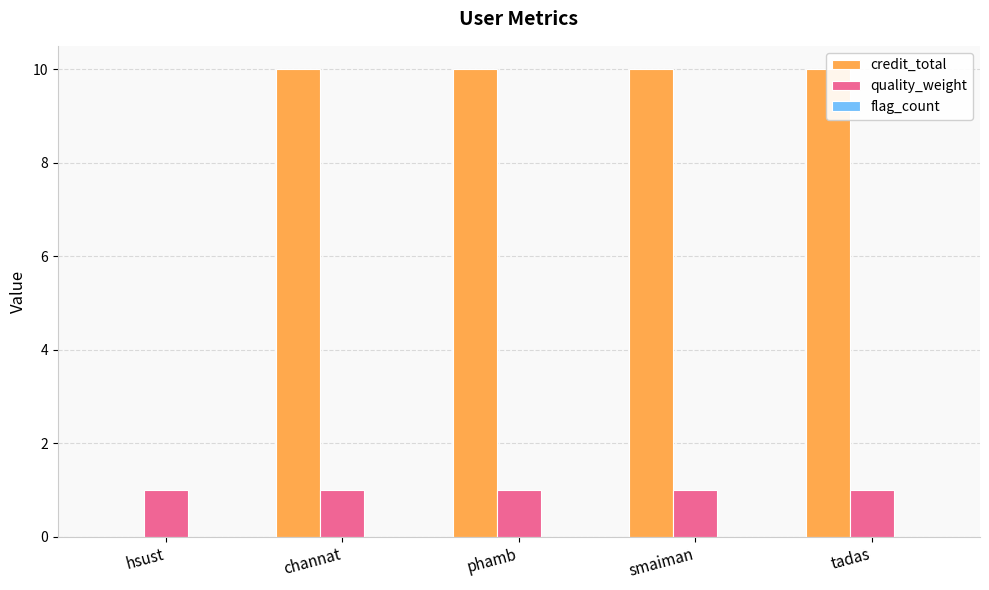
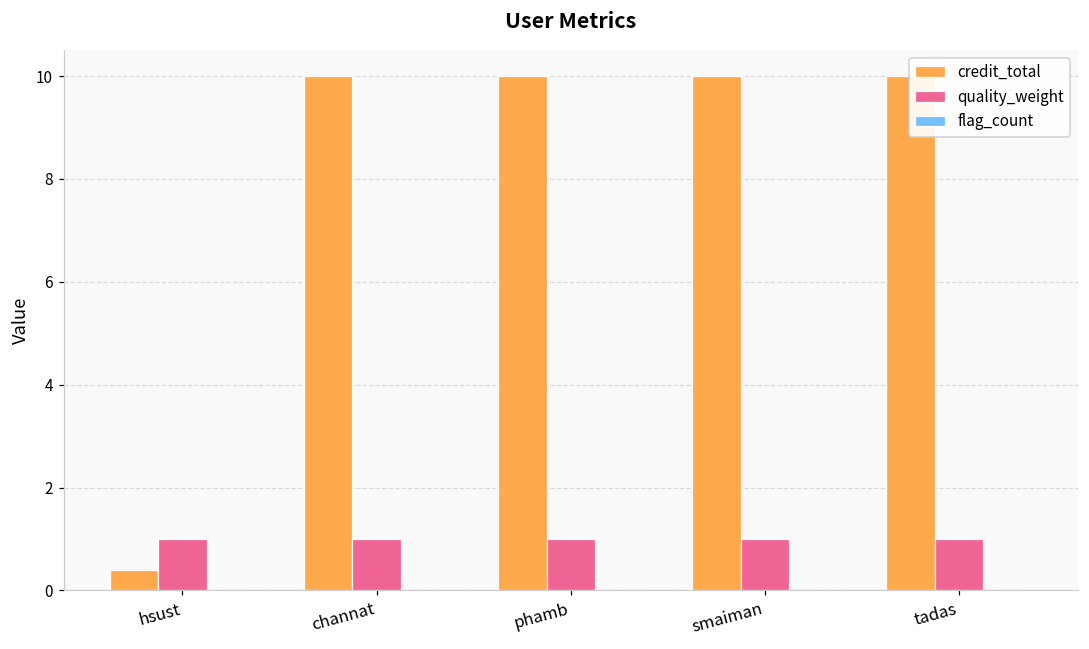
  {
    "credit_total": {
-     "hsust": 0.0,
+     "hsust": 0.4,
      "channat": 10.0,
      "phamb": 10.0,
      "smaiman": 10.0
    },
    "quality_weight": {
      "hsust": 1.0,
      "channat": 1.0,
      "phamb": 1.0,
      "smaiman": 1.0,
      "tadas": 1.0
    },
    "flag_count": {
      "hsust": 0.0,
      "channat": 0.0,
      "phamb": 0.0,
      "smaiman": 0.0,
      "tadas": 0.0
    }
  }
